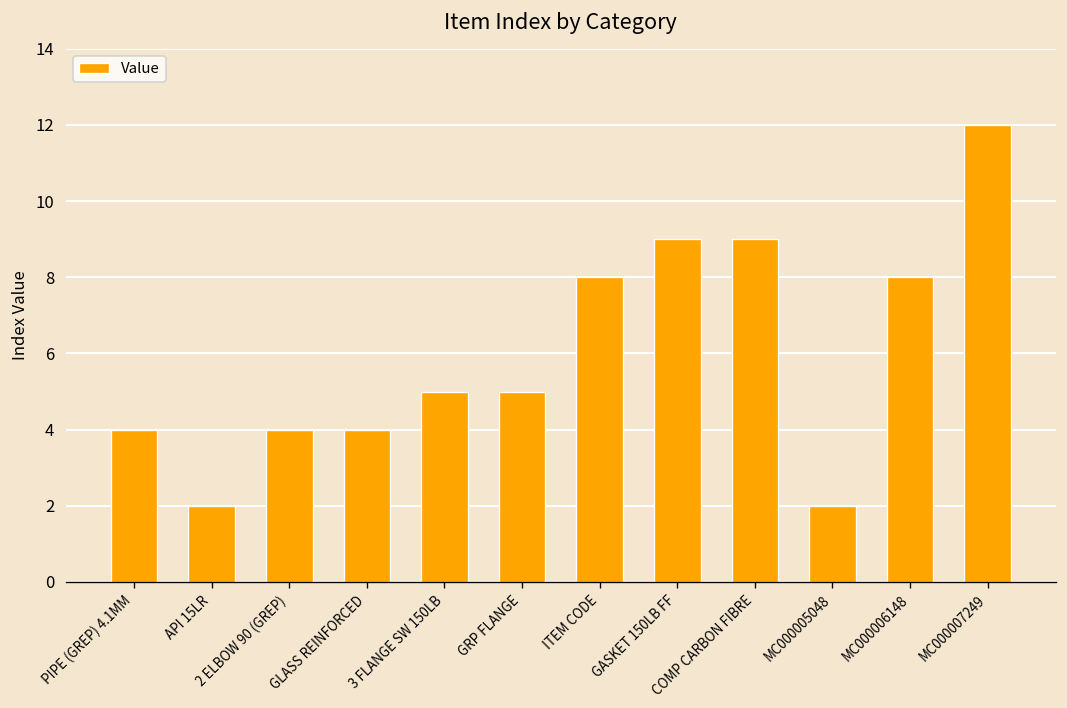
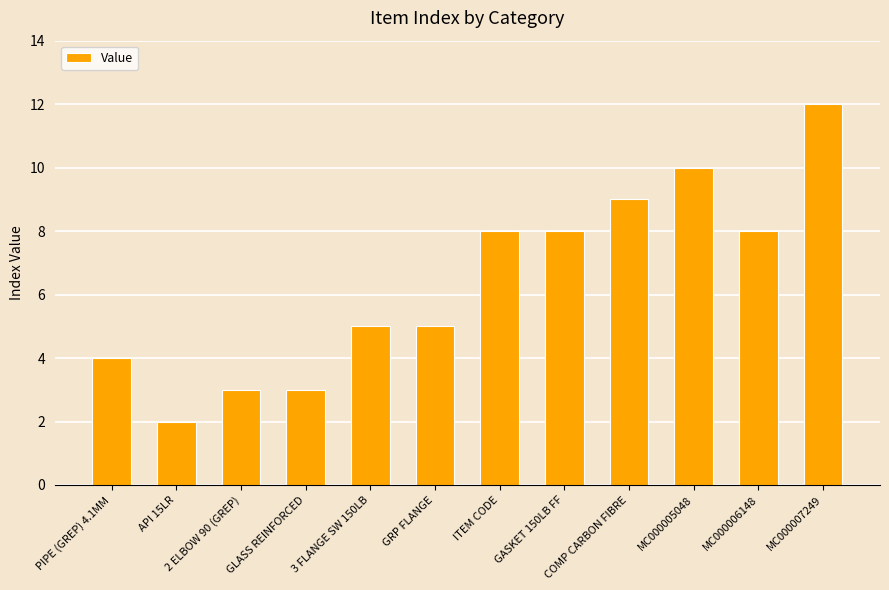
  {
    "PIPE (GREP) 4.1MM": 4,
    "API 15LR": 2,
-   "2 ELBOW 90 (GREP)": 4,
-   "GLASS REINFORCED": 4,
+   "2 ELBOW 90 (GREP)": 3,
+   "GLASS REINFORCED": 3,
    "3 FLANGE SW 150LB": 5,
    "GRP FLANGE": 5,
    "ITEM CODE": 8,
-   "GASKET 150LB FF": 9,
+   "GASKET 150LB FF": 8,
    "COMP CARBON FIBRE": 9,
-   "MC000005048": 2,
+   "MC000005048": 10,
    "MC000006148": 8,
    "MC000007249": 12
  }
